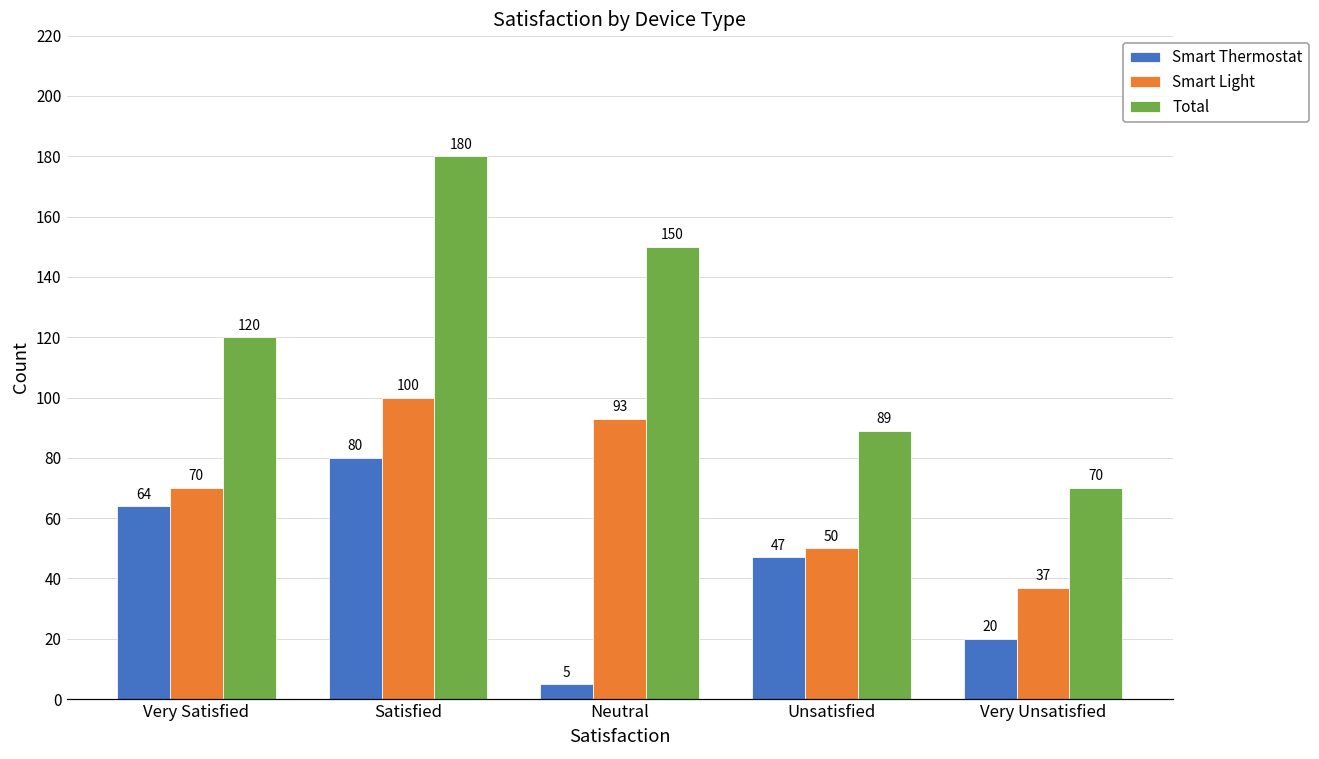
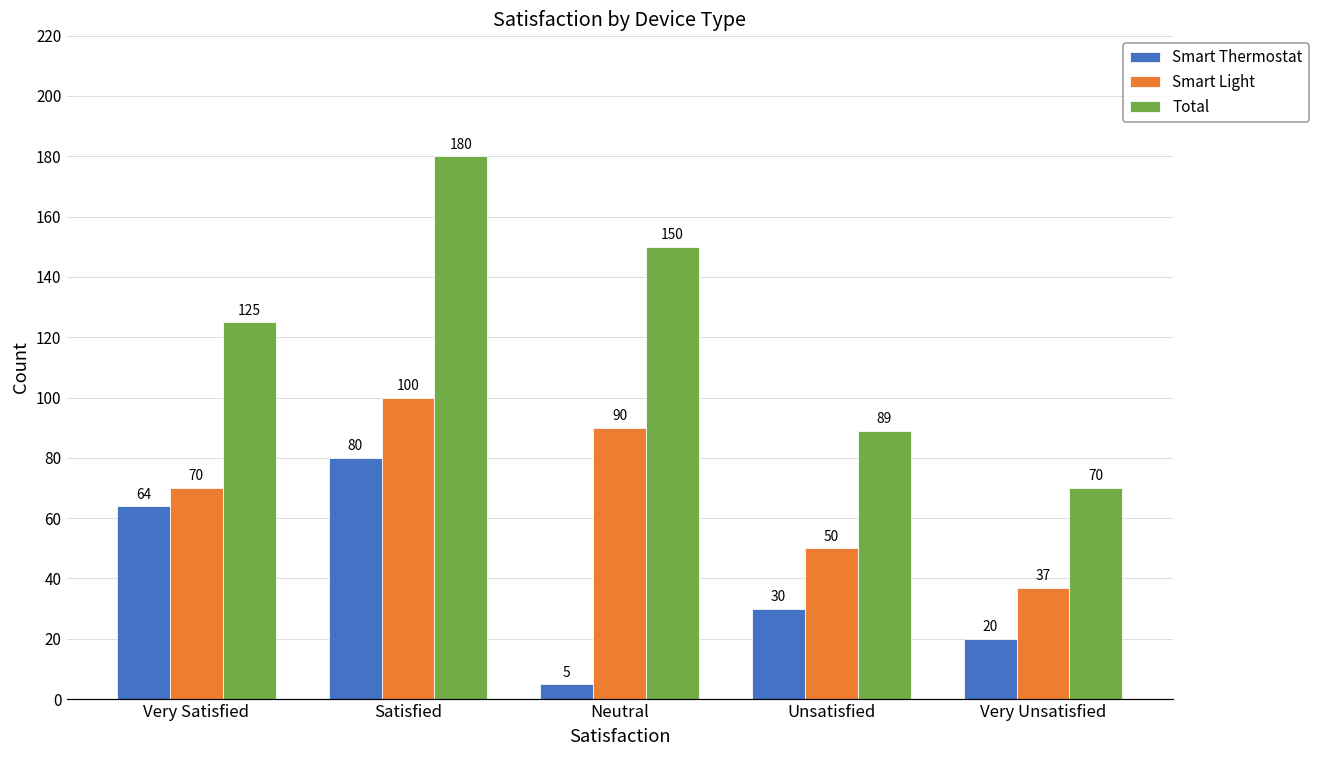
  {
    "Smart Thermostat": {
      "Very Satisfied": 64,
      "Satisfied": 80,
      "Neutral": 5,
-     "Unsatisfied": 47,
+     "Unsatisfied": 30,
      "Very Unsatisfied": 20
    },
    "Smart Light": {
      "Very Satisfied": 70,
      "Satisfied": 100,
-     "Neutral": 93,
+     "Neutral": 90,
      "Unsatisfied": 50,
      "Very Unsatisfied": 37
    },
    "Total": {
-     "Very Satisfied": 120,
+     "Very Satisfied": 125,
      "Satisfied": 180,
      "Neutral": 150,
      "Unsatisfied": 89,
      "Very Unsatisfied": 70
    }
  }
